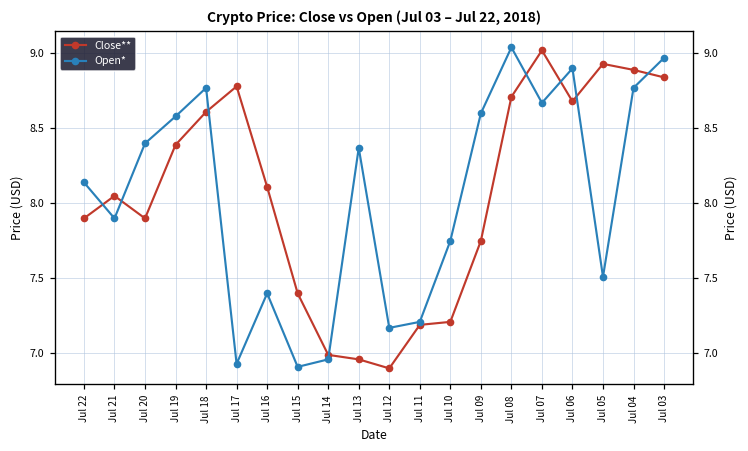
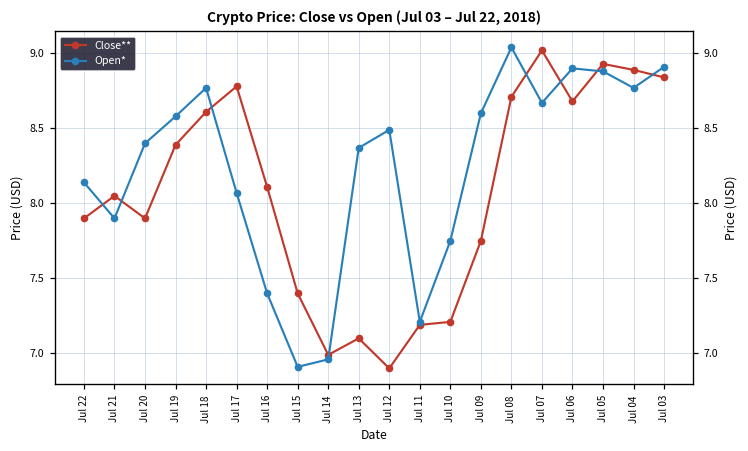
  {
    "Close**": {
      "Jul 22": 7.90,
      "Jul 21": 8.05,
      "Jul 20": 7.90,
      "Jul 19": 8.39,
      "Jul 18": 8.61,
      "Jul 17": 8.78,
      "Jul 16": 8.11,
      "Jul 15": 7.40,
      "Jul 14": 6.99,
-     "Jul 13": 6.96,
+     "Jul 13": 7.10,
      "Jul 12": 6.90,
      "Jul 11": 7.19,
      "Jul 10": 7.21,
      "Jul 09": 7.75,
      "Jul 08": 8.71,
      "Jul 07": 9.02,
      "Jul 06": 8.68,
      "Jul 05": 8.93,
      "Jul 04": 8.89,
      "Jul 03": 8.84
    },
    "Open*": {
      "Jul 22": 8.14,
      "Jul 21": 7.90,
      "Jul 20": 8.40,
      "Jul 19": 8.58,
      "Jul 18": 8.77,
-     "Jul 17": 6.93,
+     "Jul 17": 8.07,
      "Jul 16": 7.40,
      "Jul 15": 6.91,
      "Jul 14": 6.96,
      "Jul 13": 8.37,
-     "Jul 12": 7.17,
+     "Jul 12": 8.49,
      "Jul 11": 7.21,
      "Jul 10": 7.75,
      "Jul 09": 8.60,
      "Jul 08": 9.04,
      "Jul 07": 8.67,
      "Jul 06": 8.90,
-     "Jul 05": 7.51,
+     "Jul 05": 8.88,
      "Jul 04": 8.77,
-     "Jul 03": 8.97
+     "Jul 03": 8.91
    }
  }
